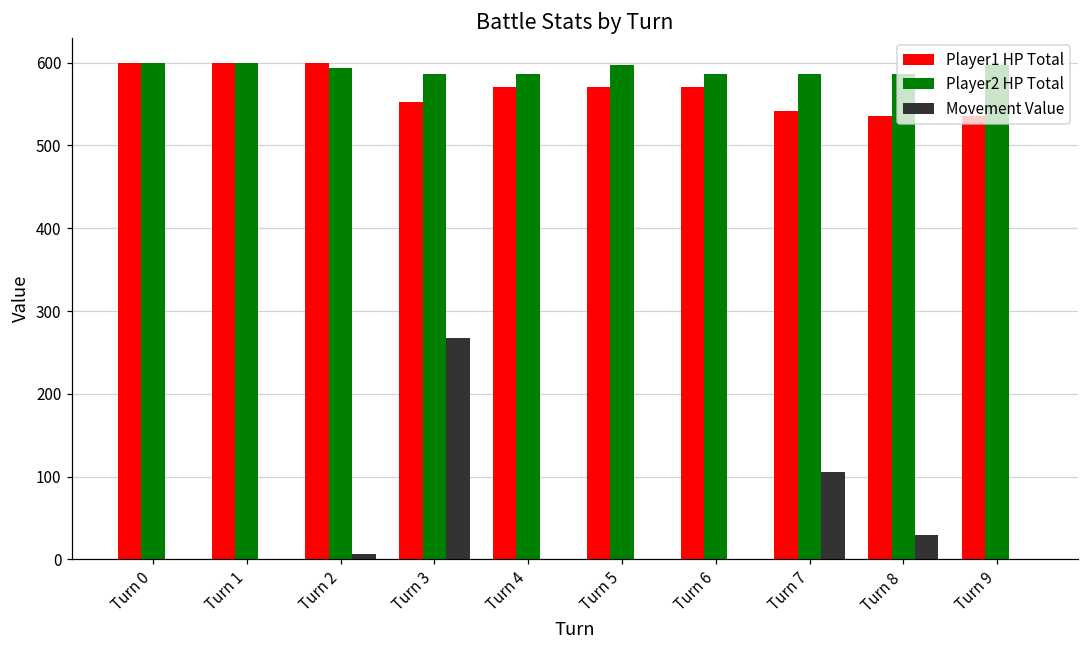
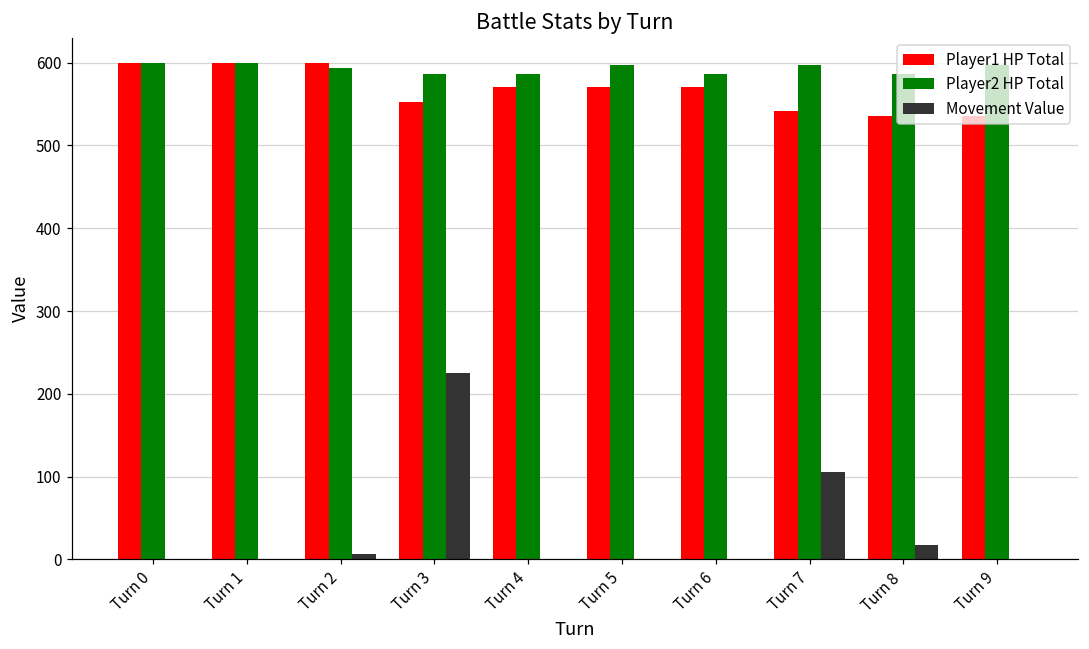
  {
    "Player1 HP Total": {
      "Turn 0": 600,
      "Turn 1": 600,
      "Turn 2": 600,
      "Turn 3": 550,
      "Turn 4": 570,
      "Turn 5": 570,
      "Turn 6": 570,
      "Turn 7": 540,
      "Turn 8": 540
    },
    "Player2 HP Total": {
      "Turn 0": 600,
      "Turn 1": 600,
      "Turn 2": 590,
      "Turn 3": 590,
      "Turn 4": 590,
      "Turn 5": 600,
      "Turn 6": 590,
-     "Turn 7": 590
+     "Turn 7": 600
    },
    "Movement Value": {
      "Turn 0": 0,
      "Turn 1": 0,
      "Turn 2": 10,
-     "Turn 3": 270,
+     "Turn 3": 230,
      "Turn 4": 0,
      "Turn 5": 0,
      "Turn 6": 0,
      "Turn 7": 110,
-     "Turn 8": 30,
+     "Turn 8": 20,
      "Turn 9": 0
    }
  }
